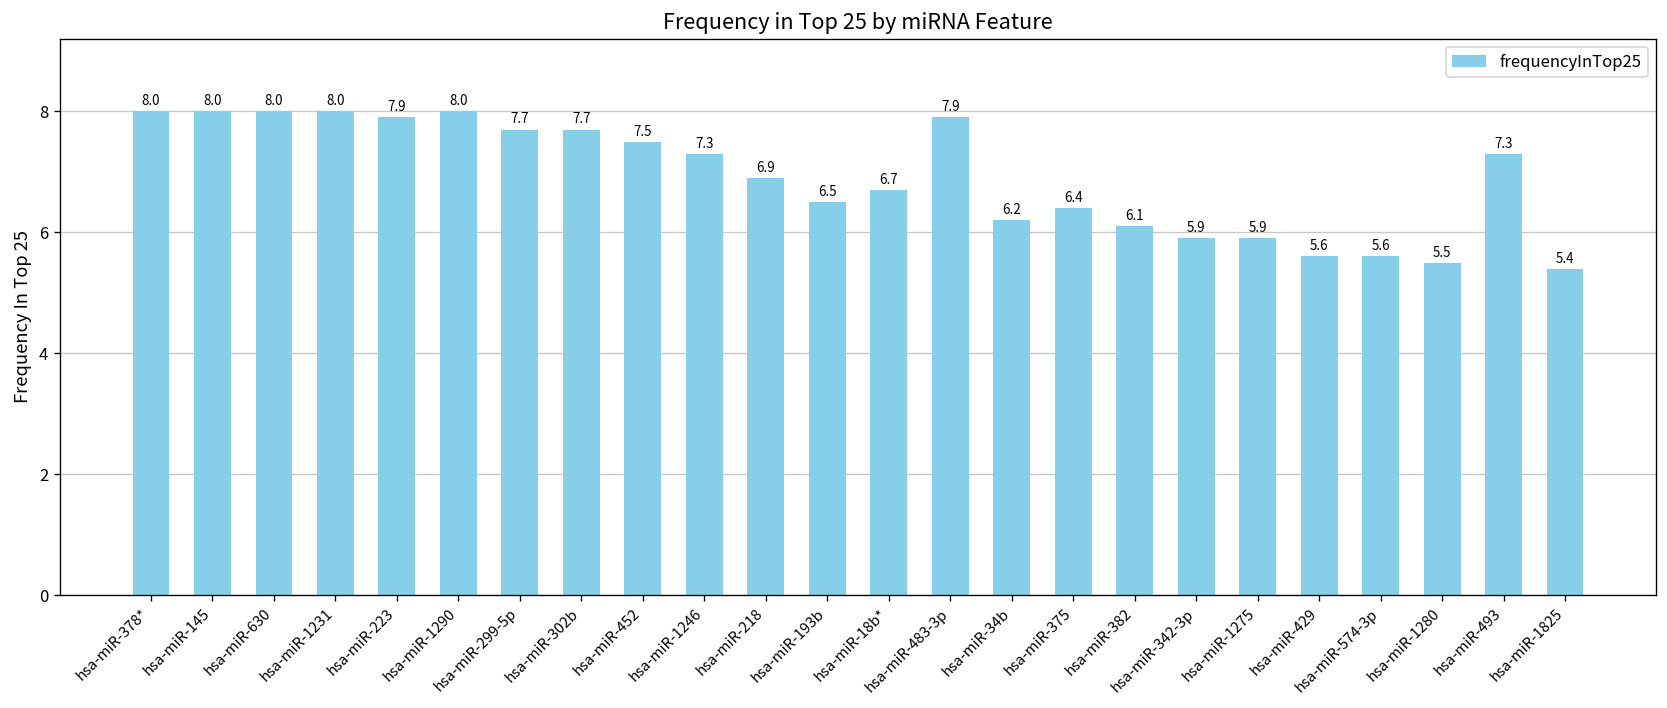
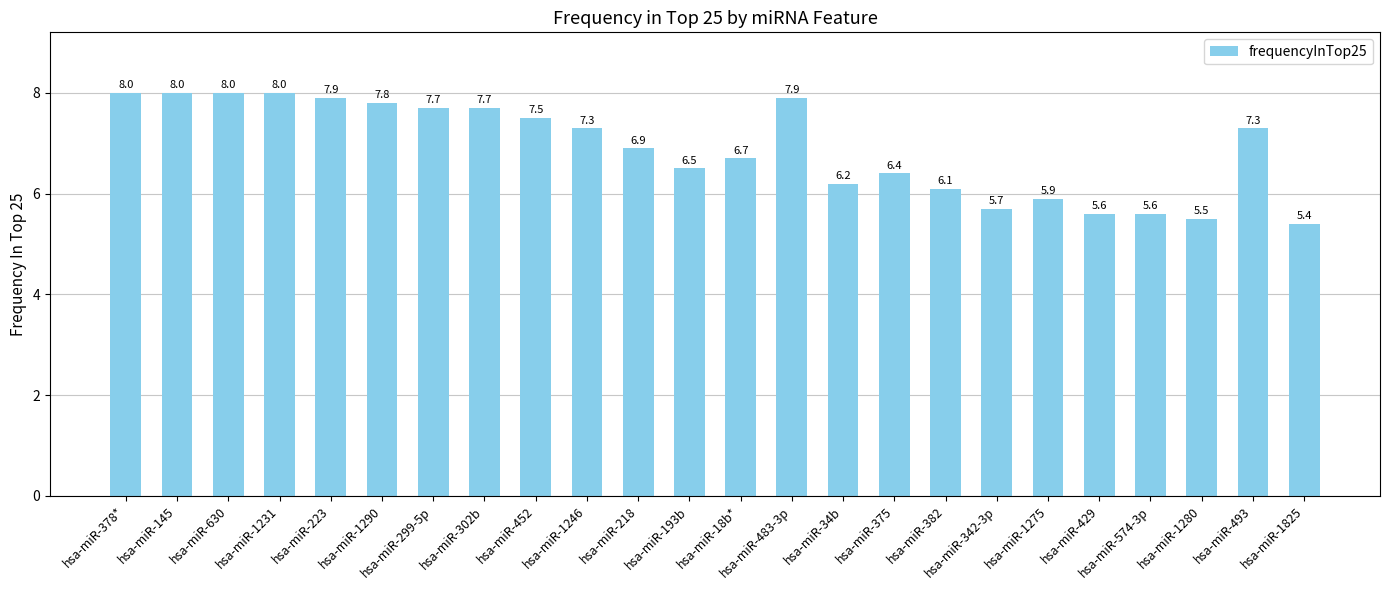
  {
    "hsa-miR-378*": 8.0,
    "hsa-miR-145": 8.0,
    "hsa-miR-630": 8.0,
    "hsa-miR-1231": 8.0,
    "hsa-miR-223": 7.9,
-   "hsa-miR-1290": 8.0,
+   "hsa-miR-1290": 7.8,
    "hsa-miR-299-5p": 7.7,
    "hsa-miR-302b": 7.7,
    "hsa-miR-452": 7.5,
    "hsa-miR-1246": 7.3,
    "hsa-miR-218": 6.9,
    "hsa-miR-193b": 6.5,
    "hsa-miR-18b*": 6.7,
    "hsa-miR-483-3p": 7.9,
    "hsa-miR-34b": 6.2,
    "hsa-miR-375": 6.4,
    "hsa-miR-382": 6.1,
-   "hsa-miR-342-3p": 5.9,
+   "hsa-miR-342-3p": 5.7,
    "hsa-miR-1275": 5.9,
    "hsa-miR-429": 5.6,
    "hsa-miR-574-3p": 5.6,
    "hsa-miR-1280": 5.5,
    "hsa-miR-493": 7.3,
    "hsa-miR-1825": 5.4
  }
